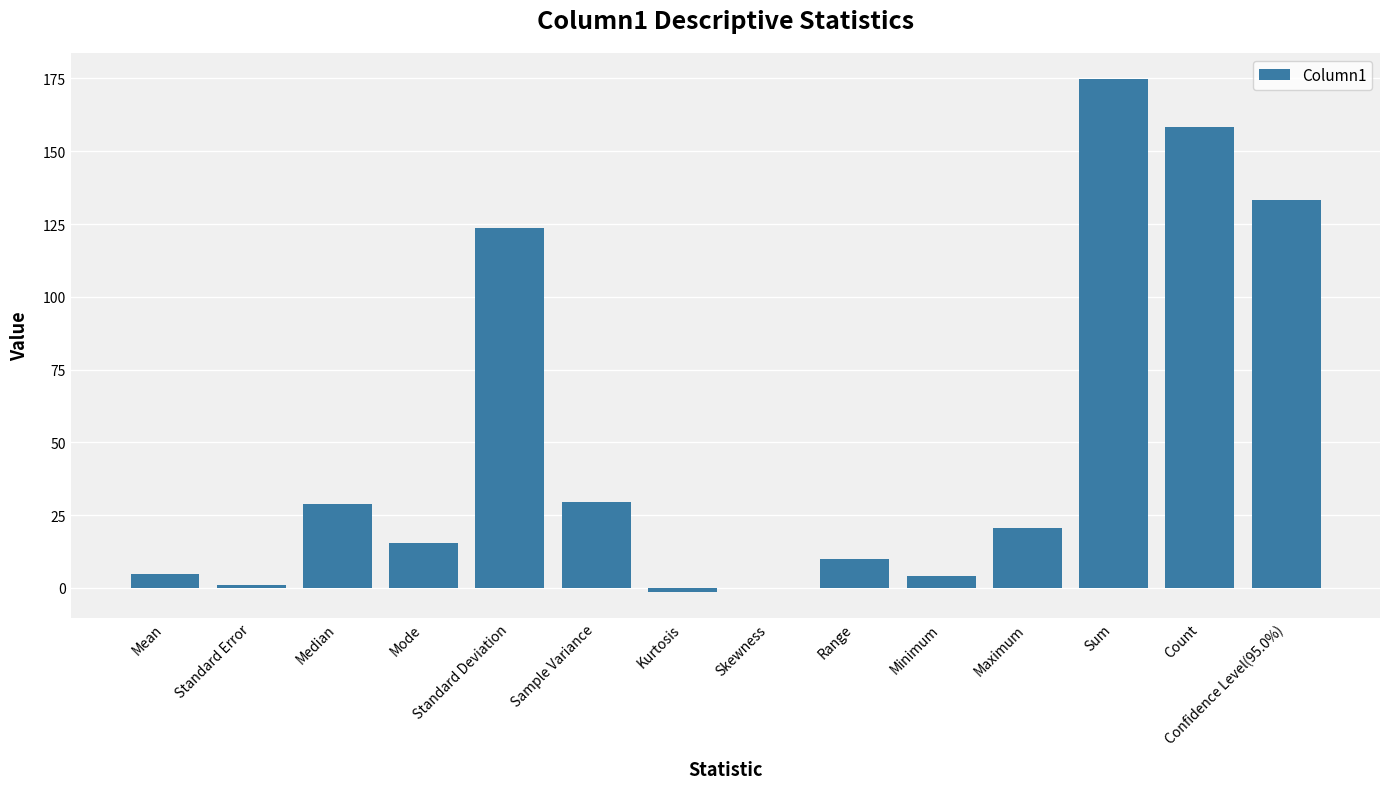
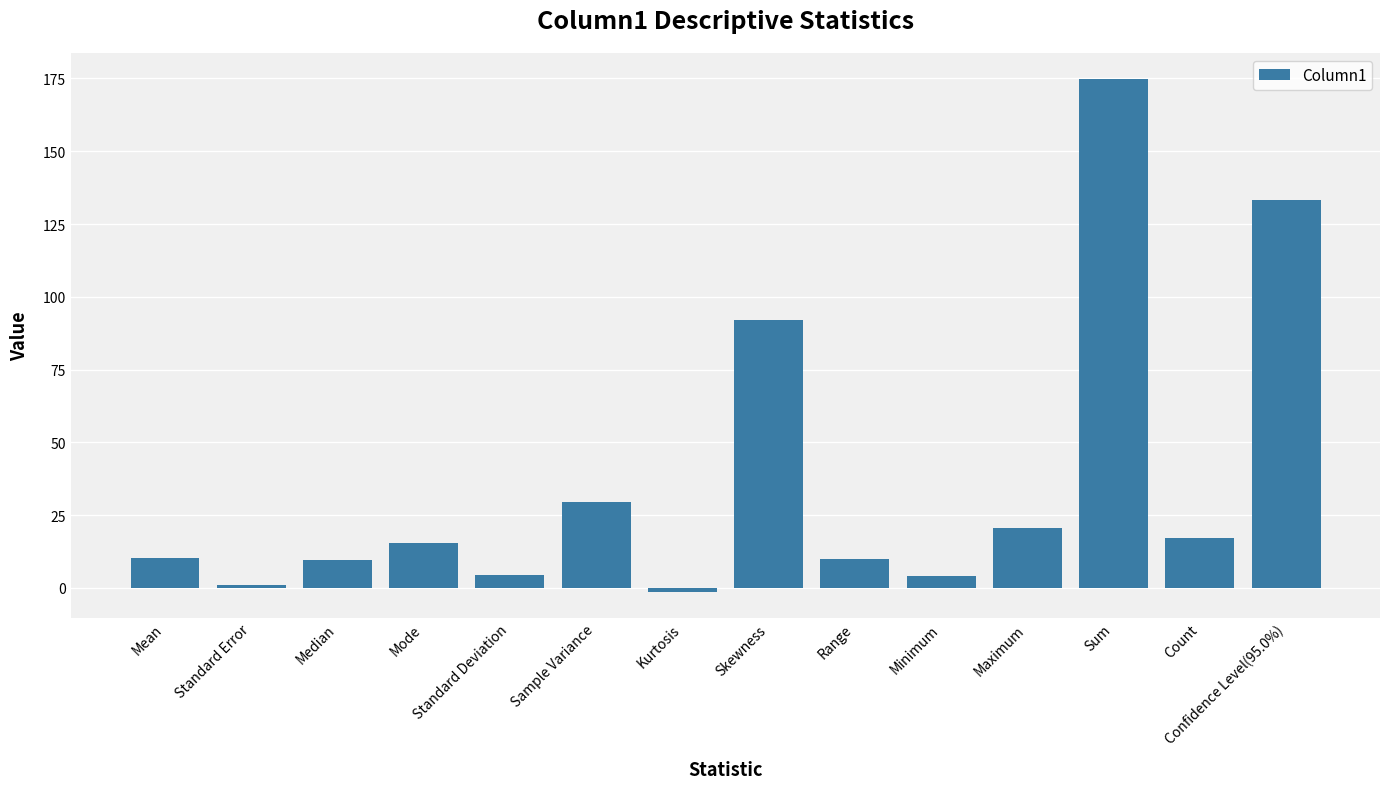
  {
-   "Mean": 5,
+   "Mean": 10,
    "Standard Error": 1,
-   "Median": 29,
+   "Median": 10,
    "Mode": 15,
-   "Standard Deviation": 124,
+   "Standard Deviation": 4,
    "Sample Variance": 30,
    "Kurtosis": -1,
-   "Skewness": 0,
+   "Skewness": 92,
    "Range": 10,
    "Minimum": 4,
    "Maximum": 21,
    "Sum": 175,
-   "Count": 158,
+   "Count": 17,
    "Confidence Level(95.0%)": 133
  }
